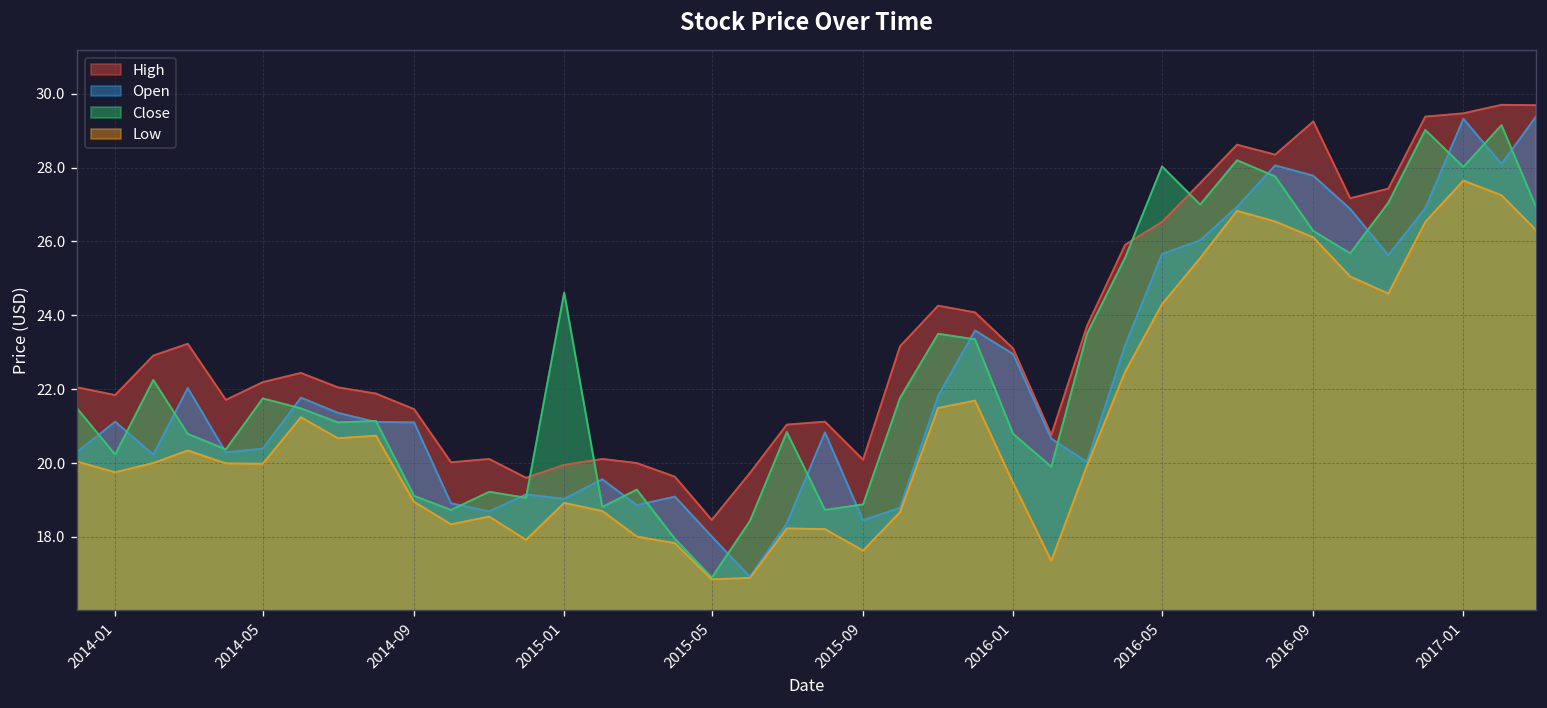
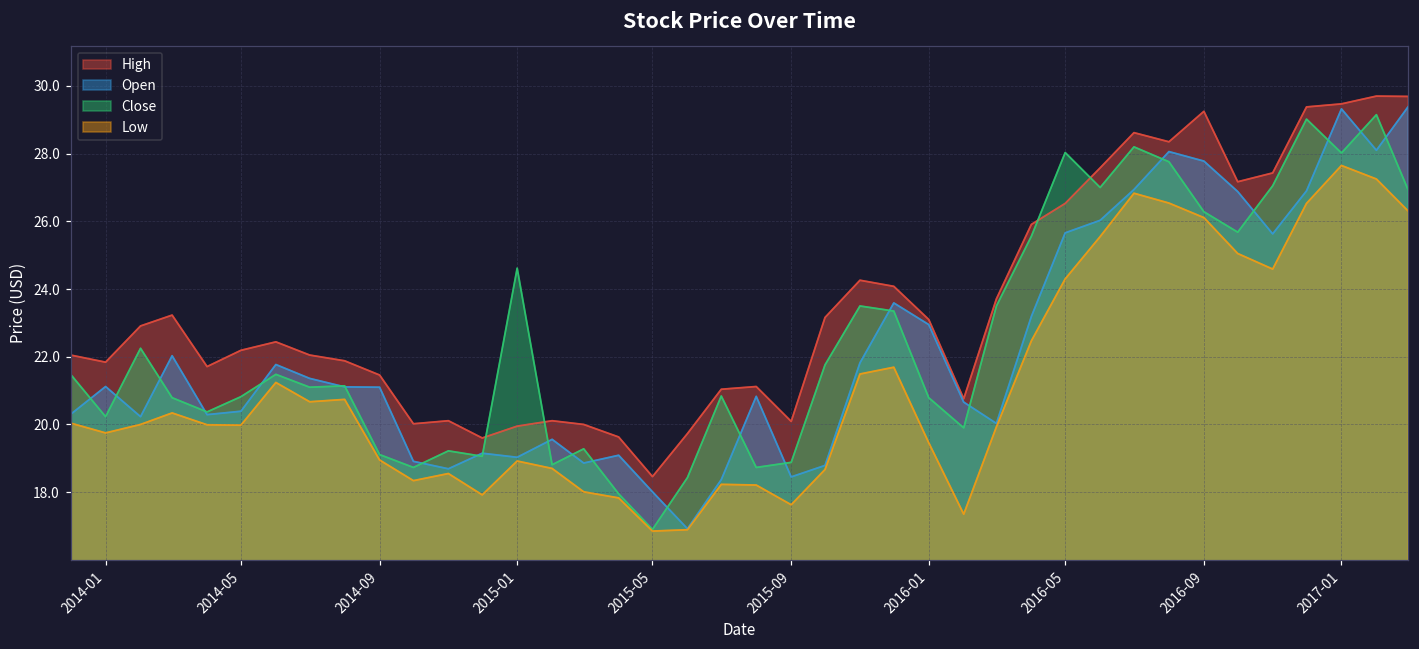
  {
    "High": {
      "2014-01": 21.8,
      "2014-05": 22.2,
      "2014-09": 21.5,
      "2015-01": 20.0,
      "2015-05": 18.5,
      "2015-09": 20.1,
      "2016-01": 23.1,
      "2016-05": 26.5,
      "2016-09": 29.3,
      "2017-01": 29.5
    },
    "Open": {
      "2014-01": 21.1,
      "2014-05": 20.4,
      "2014-09": 21.1,
      "2015-01": 19.0,
      "2015-05": 18.0,
      "2015-09": 18.5,
      "2016-01": 23.0,
      "2016-05": 25.7,
      "2016-09": 27.8,
      "2017-01": 29.3
    },
    "Close": {
      "2014-01": 20.2,
-     "2014-05": 21.8,
+     "2014-05": 20.8,
      "2014-09": 19.1,
      "2015-01": 24.6,
      "2015-09": 18.9,
      "2016-01": 20.8,
      "2016-05": 28.0,
      "2016-09": 26.3,
      "2017-01": 28.0
    },
    "Low": {
      "2014-01": 19.8,
      "2014-05": 20.0,
      "2014-09": 19.0,
      "2015-01": 18.9,
      "2015-09": 17.6,
      "2016-01": 19.5,
      "2016-05": 24.3,
      "2016-09": 26.1,
      "2017-01": 27.6
    }
  }
